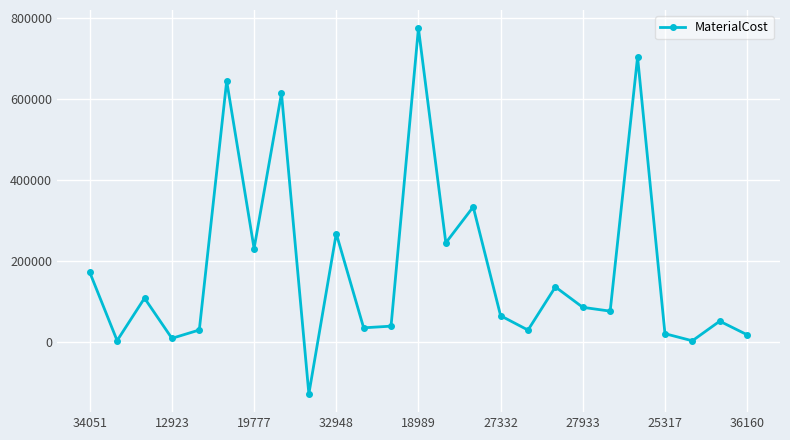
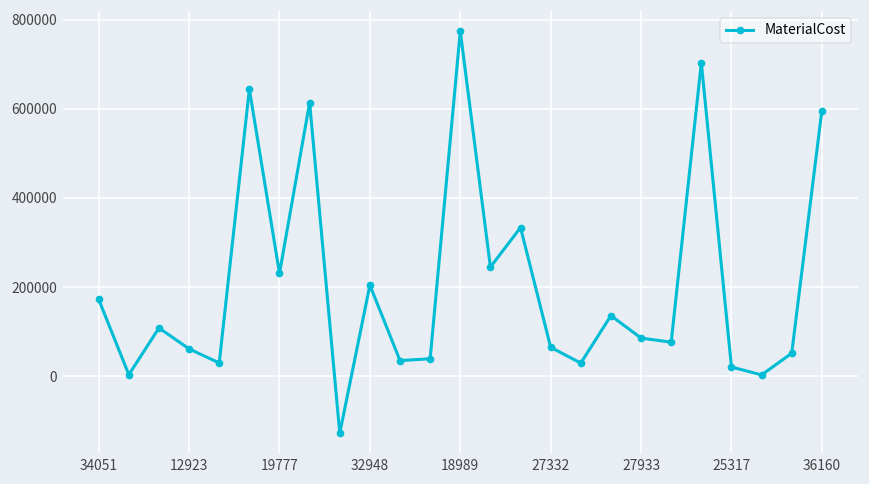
  {
    "34051": 170000,
-   "12923": 10000,
+   "12923": 60000,
    "19777": 230000,
-   "32948": 270000,
+   "32948": 200000,
    "18989": 770000,
    "27332": 60000,
    "27933": 90000,
    "25317": 20000,
-   "36160": 20000
+   "36160": 600000
  }
